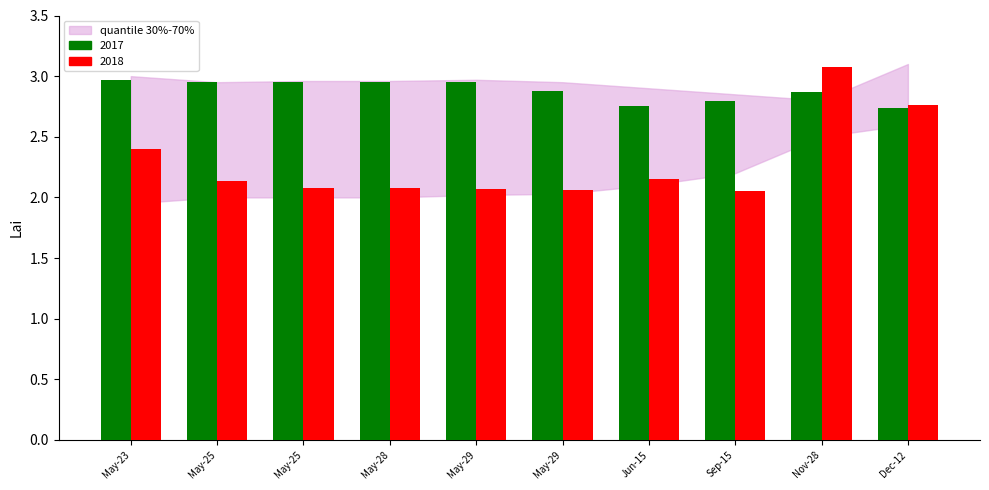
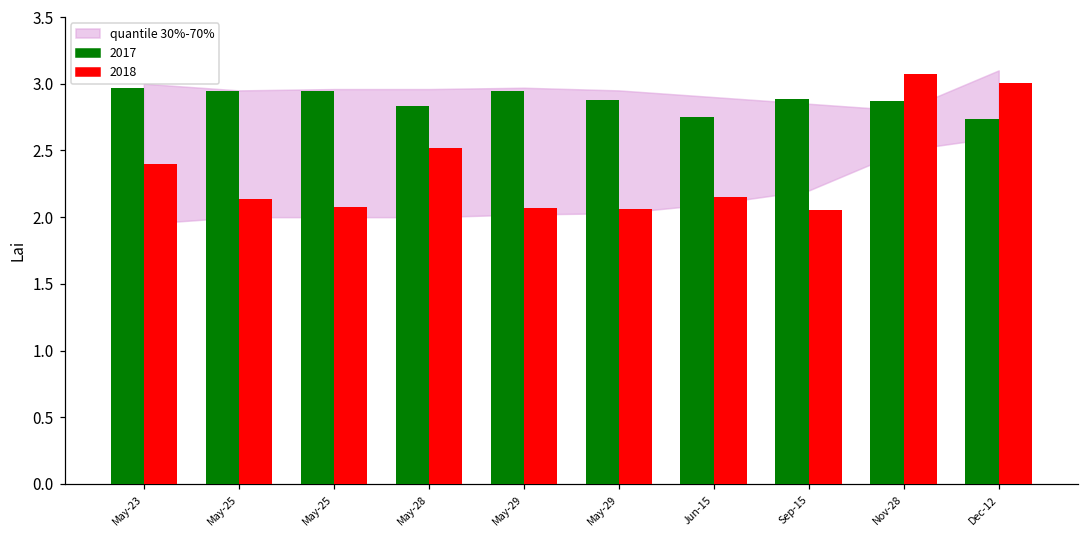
  {
    "2017": {
      "May-23": 2.97,
-     "May-28": 2.95,
+     "May-28": 2.83,
      "Jun-15": 2.75,
-     "Sep-15": 2.79,
+     "Sep-15": 2.88,
      "Nov-28": 2.87,
      "Dec-12": 2.74
    },
    "2018": {
      "May-23": 2.40,
-     "May-28": 2.07,
+     "May-28": 2.52,
      "Jun-15": 2.15,
      "Sep-15": 2.05,
      "Nov-28": 3.07,
-     "Dec-12": 2.76
+     "Dec-12": 3.01
    }
  }
